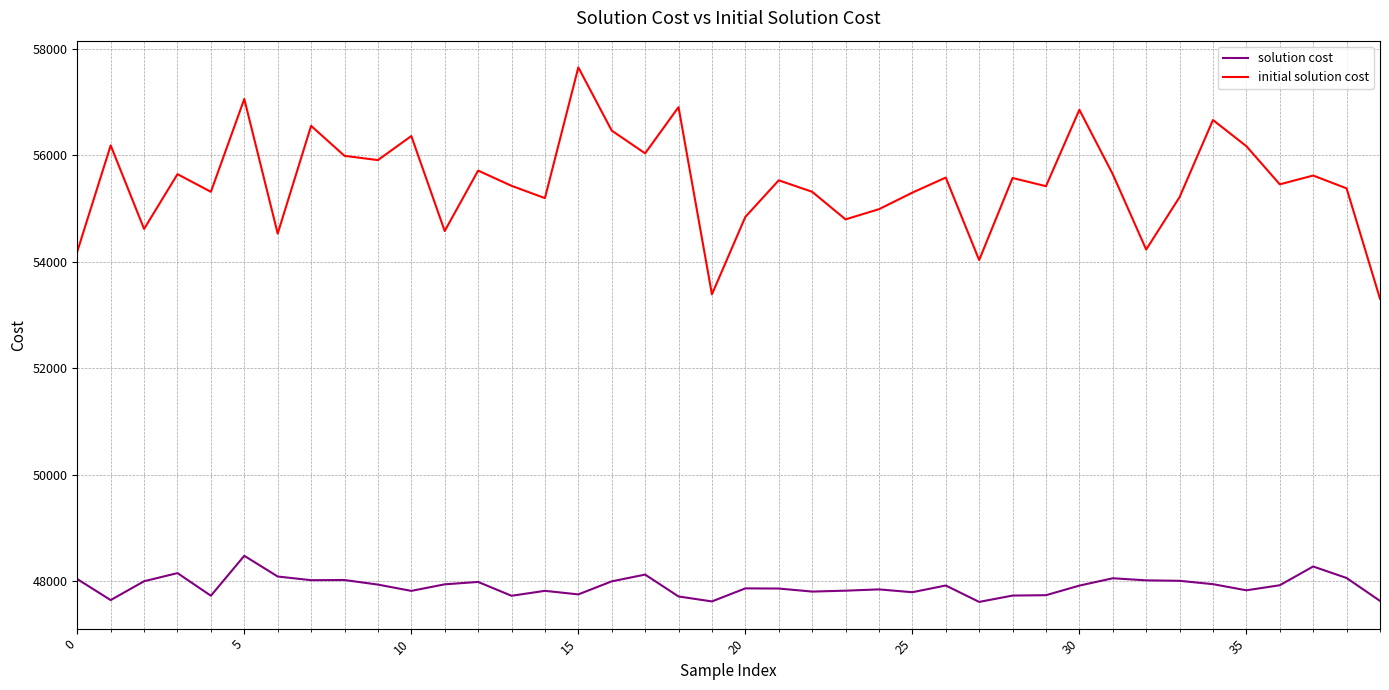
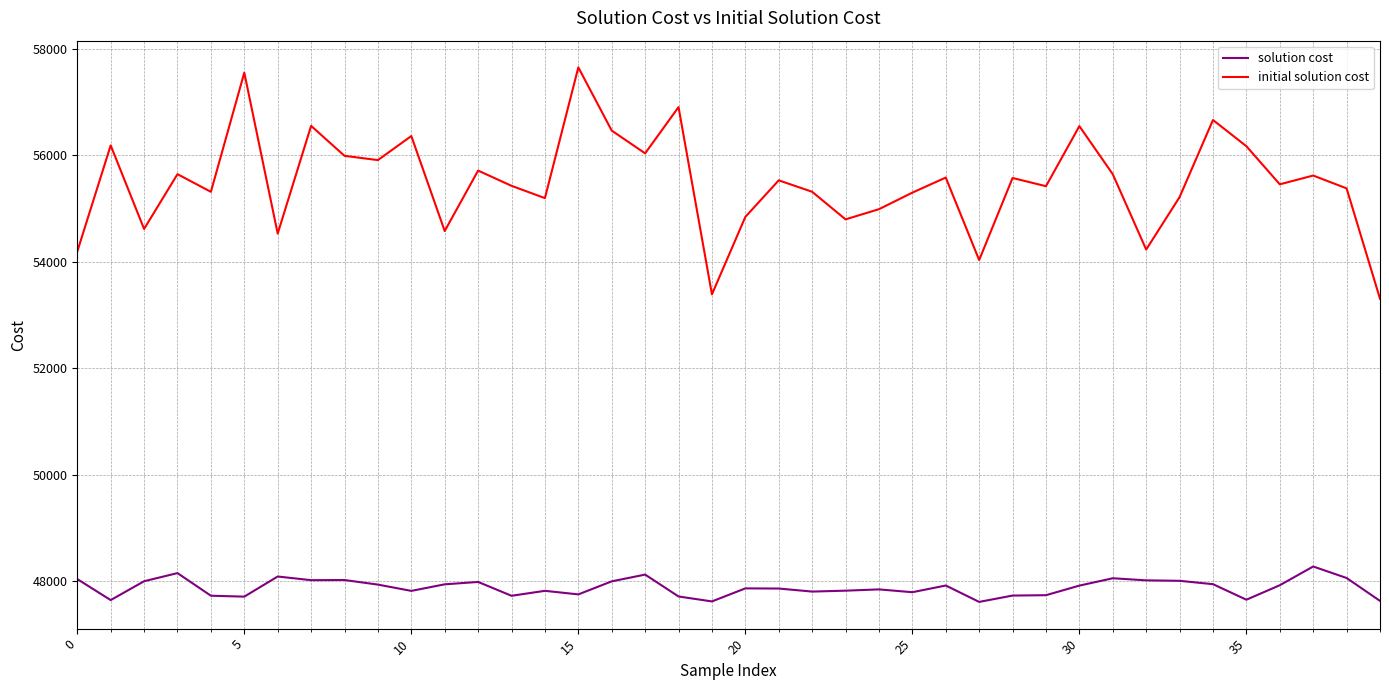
  {
    "solution cost": {
      "0": 48000,
-     "5": 48500,
+     "5": 47700,
      "10": 47800,
      "15": 47800,
      "20": 47900,
      "25": 47800,
      "30": 47900,
-     "35": 47800
+     "35": 47700
    },
    "initial solution cost": {
      "0": 54200,
-     "5": 57100,
+     "5": 57600,
      "10": 56400,
      "15": 57700,
      "20": 54800,
      "25": 55300,
-     "30": 56900,
+     "30": 56500,
      "35": 56200
    }
  }
